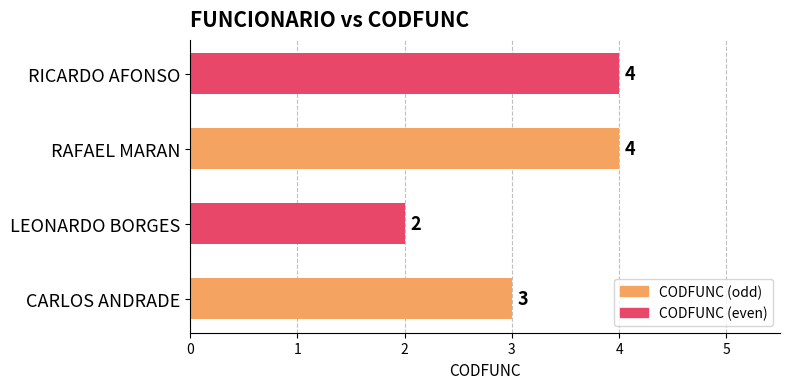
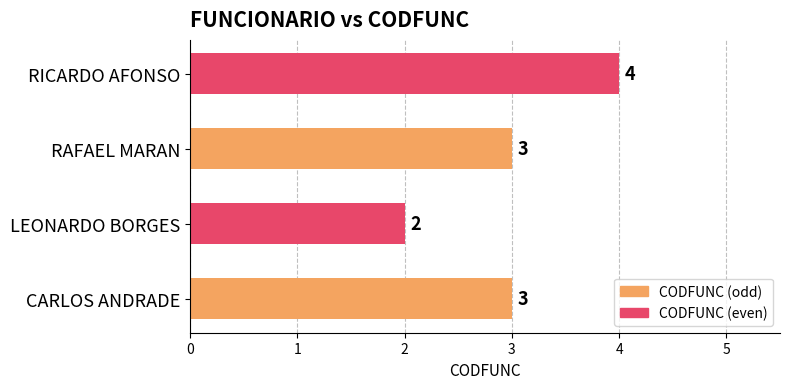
  {
    "RICARDO AFONSO": 4,
-   "RAFAEL MARAN": 4,
+   "RAFAEL MARAN": 3,
    "LEONARDO BORGES": 2,
    "CARLOS ANDRADE": 3
  }
